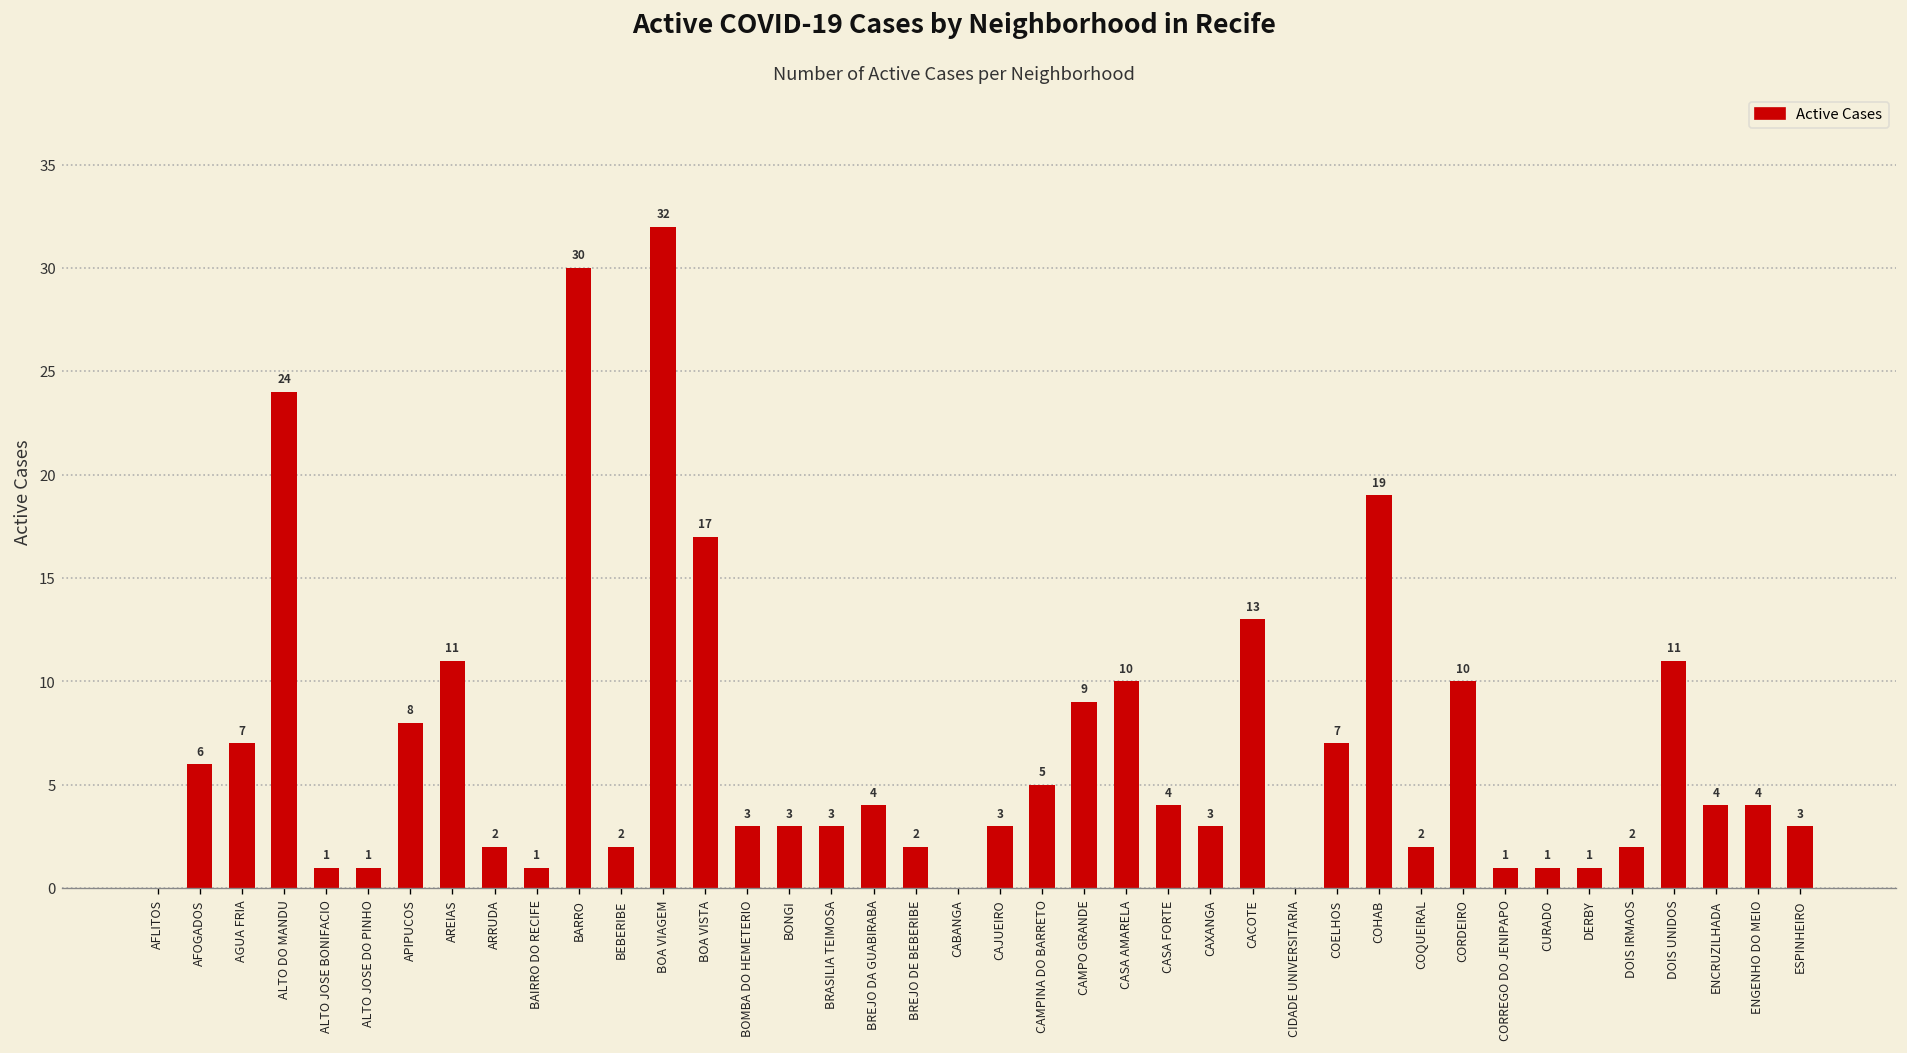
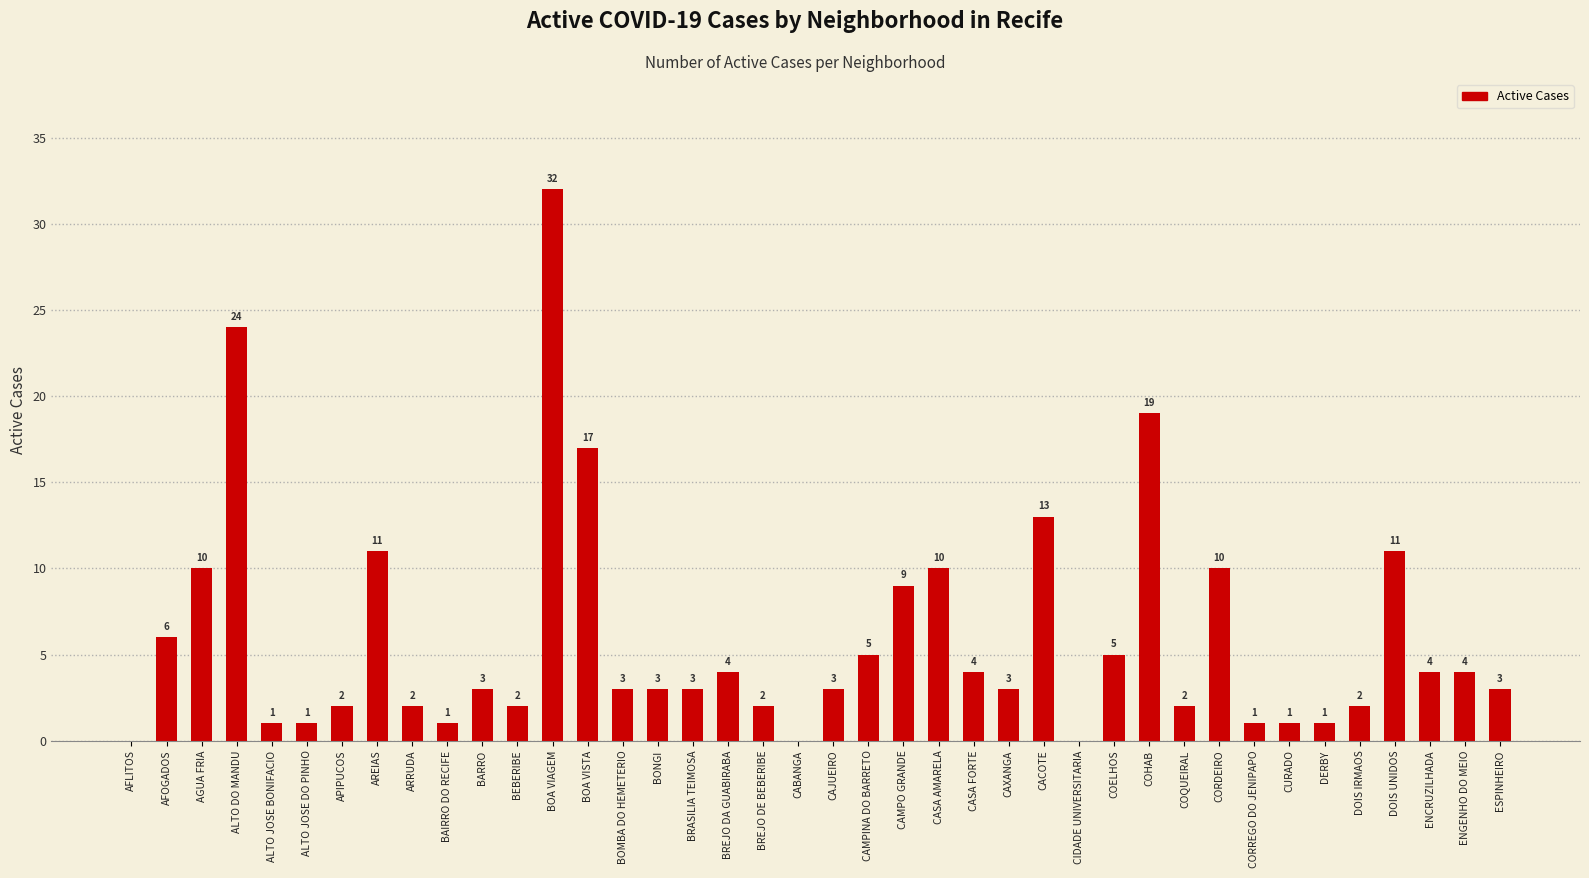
  {
    "AFOGADOS": 6,
-   "AGUA FRIA": 7,
+   "AGUA FRIA": 10,
    "ALTO DO MANDU": 24,
    "ALTO JOSE BONIFACIO": 1,
    "ALTO JOSE DO PINHO": 1,
-   "APIPUCOS": 8,
+   "APIPUCOS": 2,
    "AREIAS": 11,
    "ARRUDA": 2,
    "BAIRRO DO RECIFE": 1,
-   "BARRO": 30,
+   "BARRO": 3,
    "BEBERIBE": 2,
    "BOA VIAGEM": 32,
    "BOA VISTA": 17,
    "BOMBA DO HEMETERIO": 3,
    "BONGI": 3,
    "BRASILIA TEIMOSA": 3,
    "BREJO DA GUABIRABA": 4,
    "BREJO DE BEBERIBE": 2,
    "CAJUEIRO": 3,
    "CAMPINA DO BARRETO": 5,
    "CAMPO GRANDE": 9,
    "CASA AMARELA": 10,
    "CASA FORTE": 4,
    "CAXANGA": 3,
    "CACOTE": 13,
-   "COELHOS": 7,
+   "COELHOS": 5,
    "COHAB": 19,
    "COQUEIRAL": 2,
    "CORDEIRO": 10,
    "CORREGO DO JENIPAPO": 1,
    "CURADO": 1,
    "DERBY": 1,
    "DOIS IRMAOS": 2,
    "DOIS UNIDOS": 11,
    "ENCRUZILHADA": 4,
    "ENGENHO DO MEIO": 4,
    "ESPINHEIRO": 3
  }
